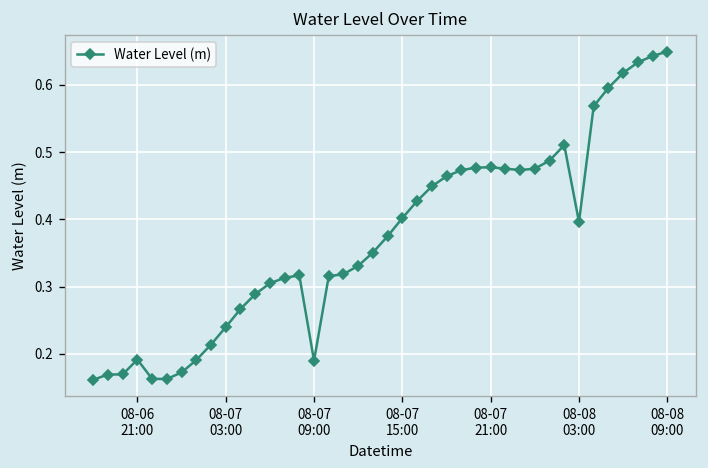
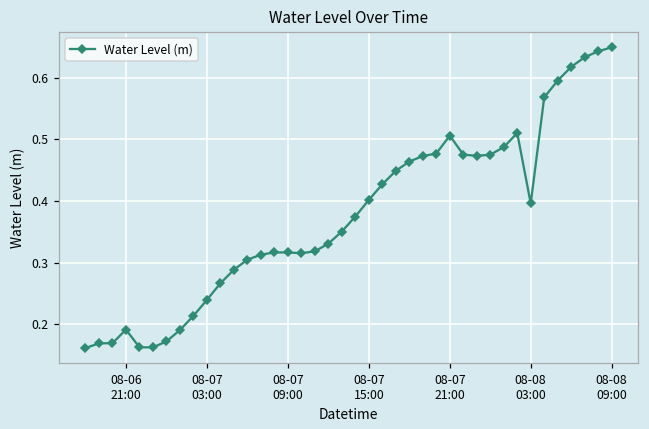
  {
    "08-06 21:00": 0.19,
    "08-07 03:00": 0.24,
-   "08-07 09:00": 0.19,
+   "08-07 09:00": 0.32,
    "08-07 15:00": 0.40,
-   "08-07 21:00": 0.48,
+   "08-07 21:00": 0.51,
    "08-08 03:00": 0.40,
    "08-08 09:00": 0.65
  }
